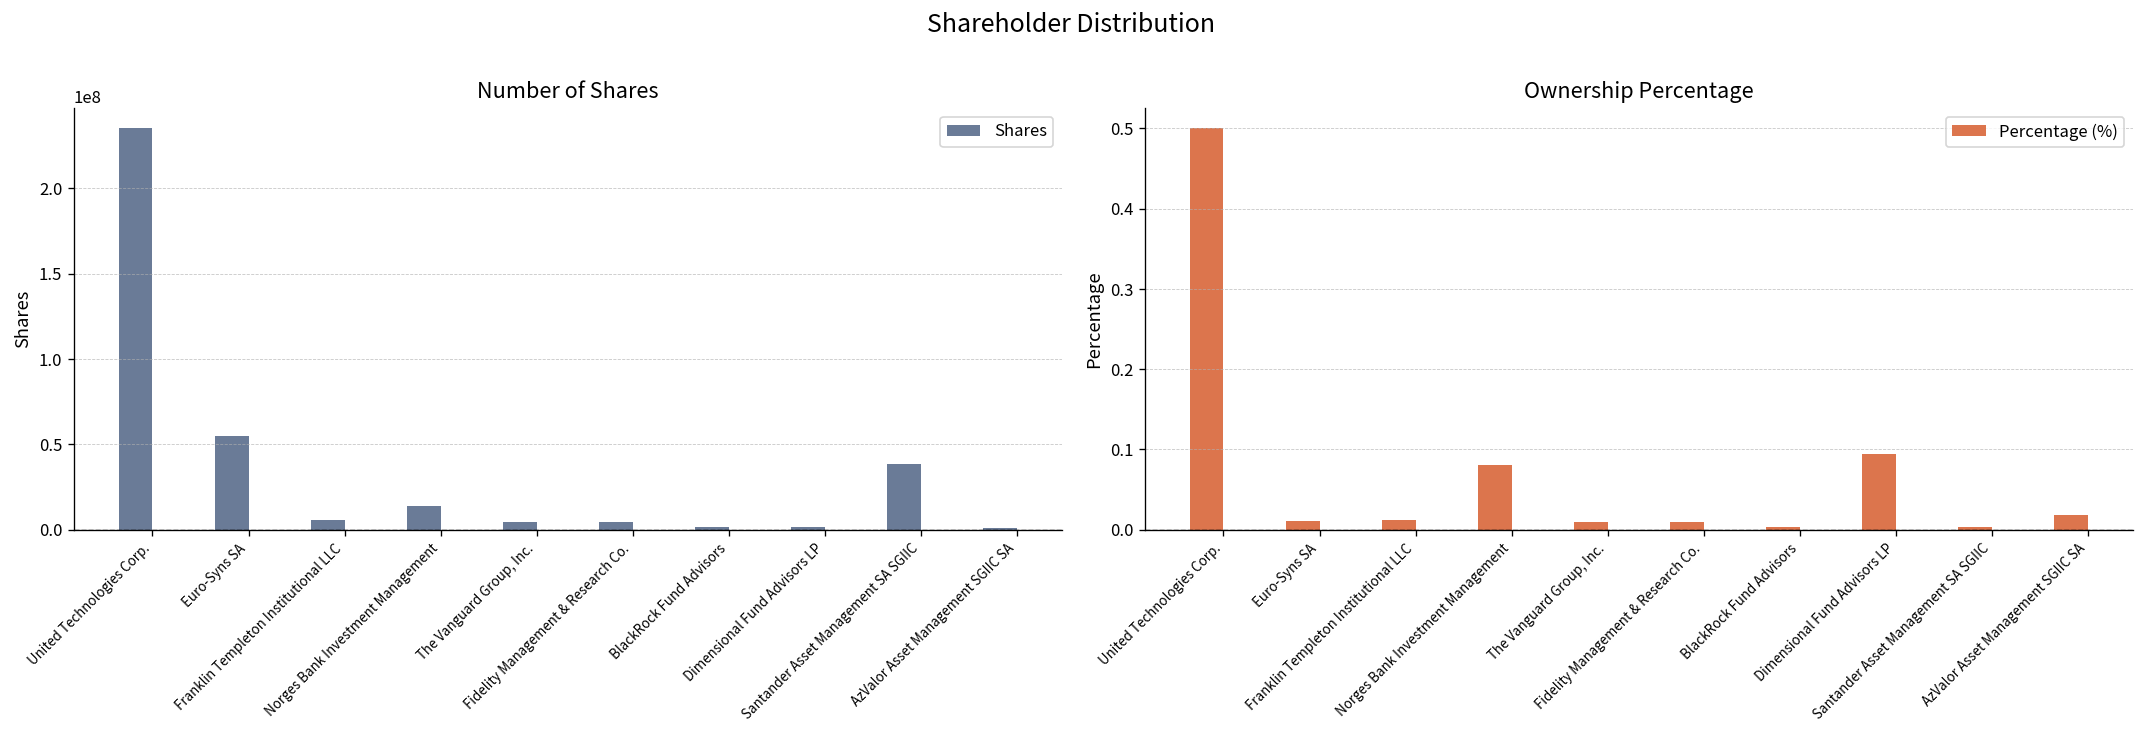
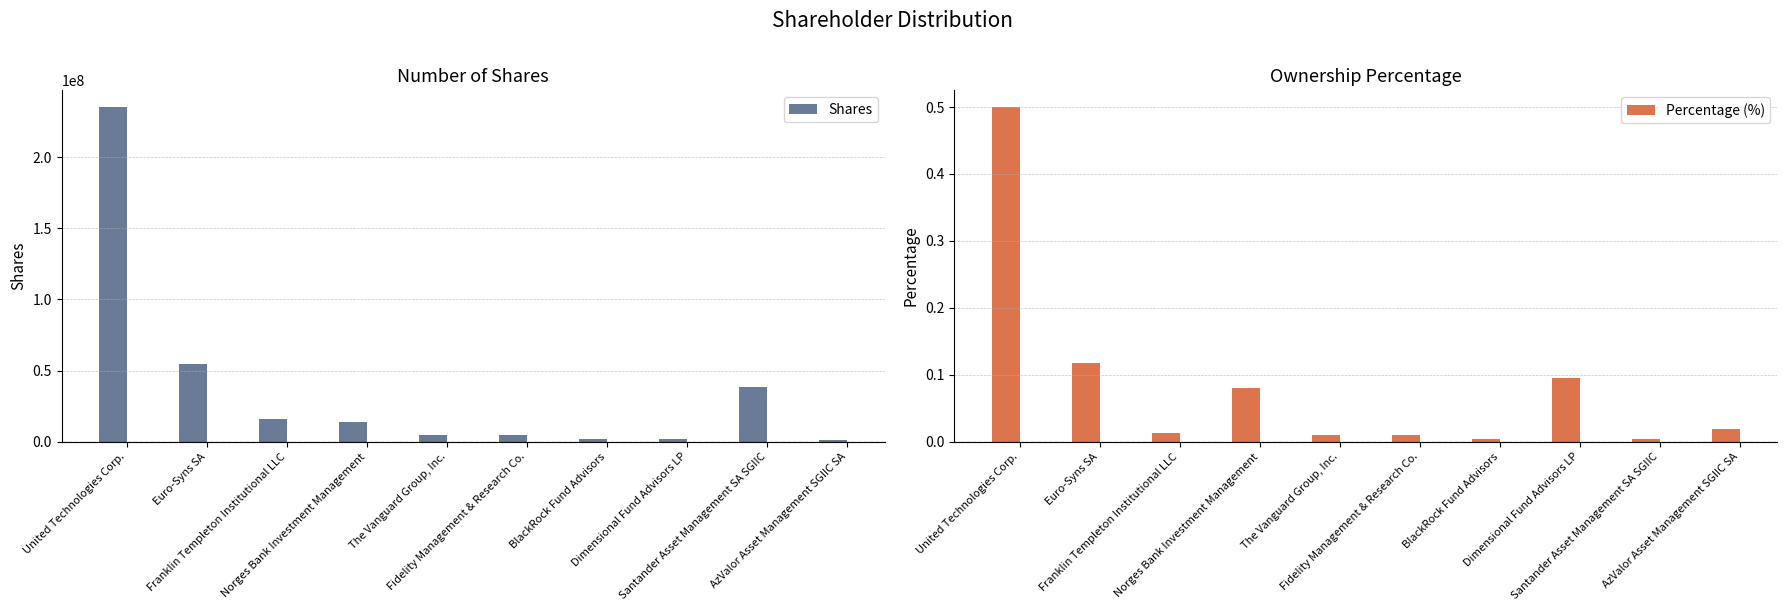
  {
    "Number of Shares": {
      "United Technologies Corp.": 235000000,
      "Euro-Syns SA": 55000000,
-     "Franklin Templeton Institutional LLC": 6000000,
+     "Franklin Templeton Institutional LLC": 16000000,
      "Norges Bank Investment Management": 14000000,
      "The Vanguard Group, Inc.": 5000000,
      "Fidelity Management & Research Co.": 4000000,
      "BlackRock Fund Advisors": 2000000,
      "Dimensional Fund Advisors LP": 2000000,
      "Santander Asset Management SA SGIIC": 38000000
    },
    "Ownership Percentage": {
      "United Technologies Corp.": 0.50,
-     "Euro-Syns SA": 0.01,
+     "Euro-Syns SA": 0.12,
      "Franklin Templeton Institutional LLC": 0.01,
      "Norges Bank Investment Management": 0.08,
      "The Vanguard Group, Inc.": 0.01,
      "Fidelity Management & Research Co.": 0.01,
      "BlackRock Fund Advisors": 0.00,
      "Dimensional Fund Advisors LP": 0.09,
      "AzValor Asset Management SGIIC SA": 0.02
    }
  }
